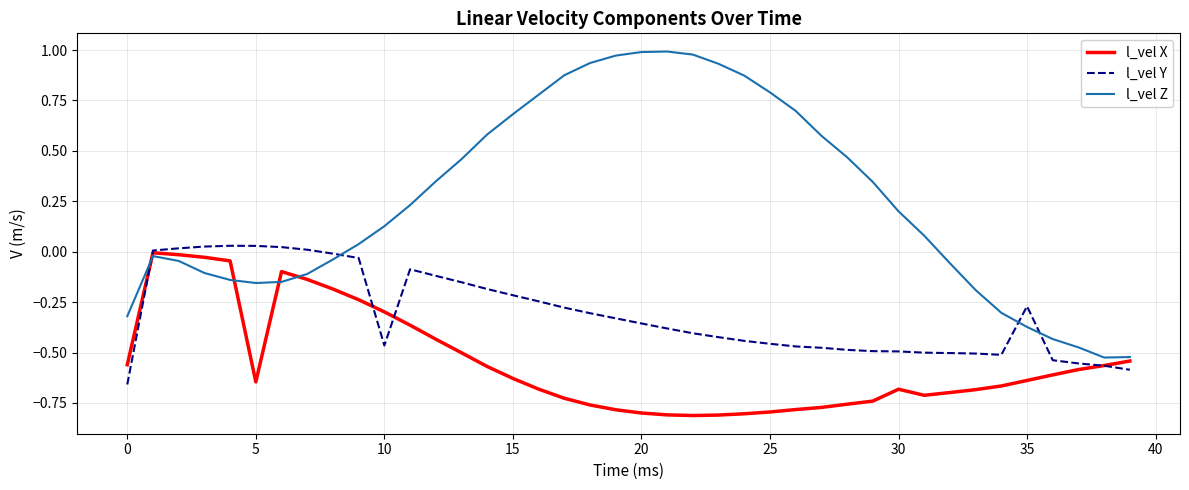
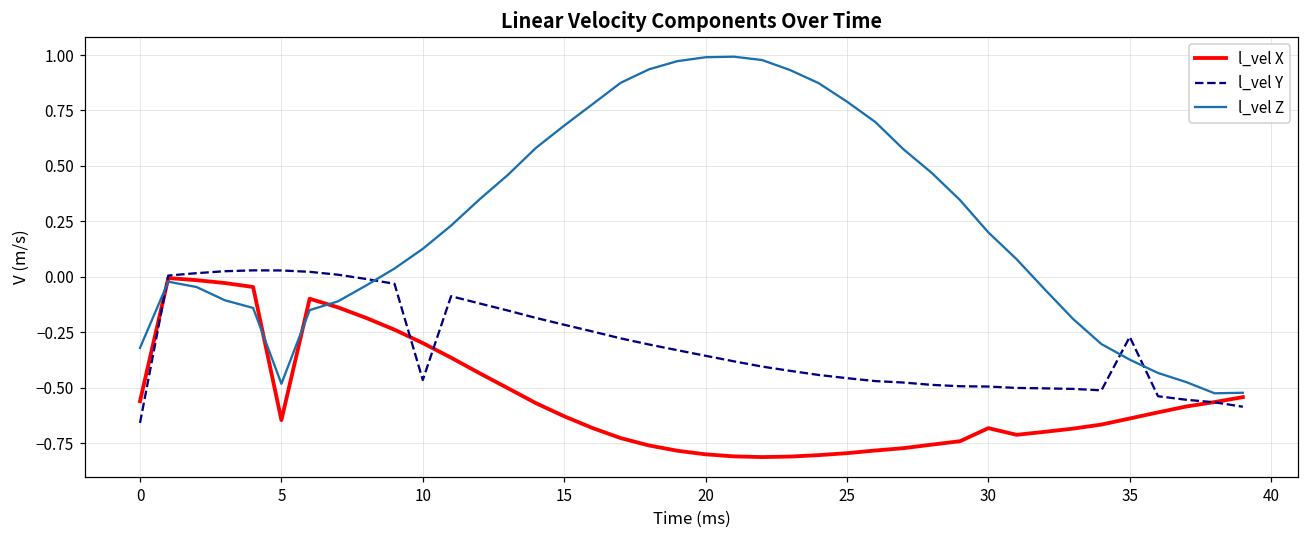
  {
    "l_vel X": {
      "0": -0.56,
      "5": -0.65,
      "10": -0.30,
      "15": -0.63,
      "20": -0.80,
      "25": -0.79,
      "30": -0.68,
      "35": -0.64
    },
    "l_vel Y": {
      "0": -0.66,
      "5": 0.03,
      "10": -0.46,
      "15": -0.22,
      "20": -0.36,
      "25": -0.46,
      "30": -0.49,
      "35": -0.27
    },
    "l_vel Z": {
      "0": -0.32,
-     "5": -0.16,
+     "5": -0.48,
      "10": 0.13,
      "15": 0.68,
      "20": 0.99,
      "25": 0.79,
      "30": 0.20,
      "35": -0.37
    }
  }
